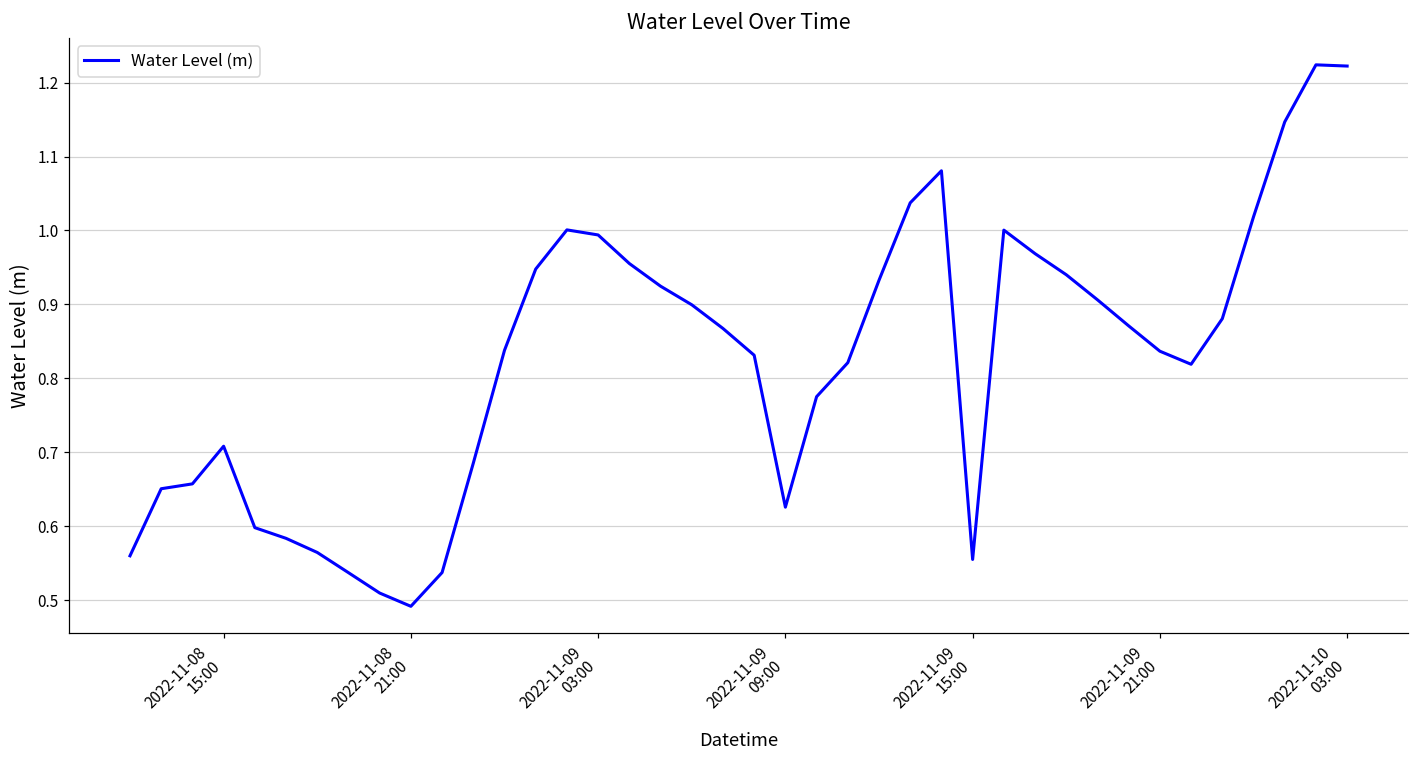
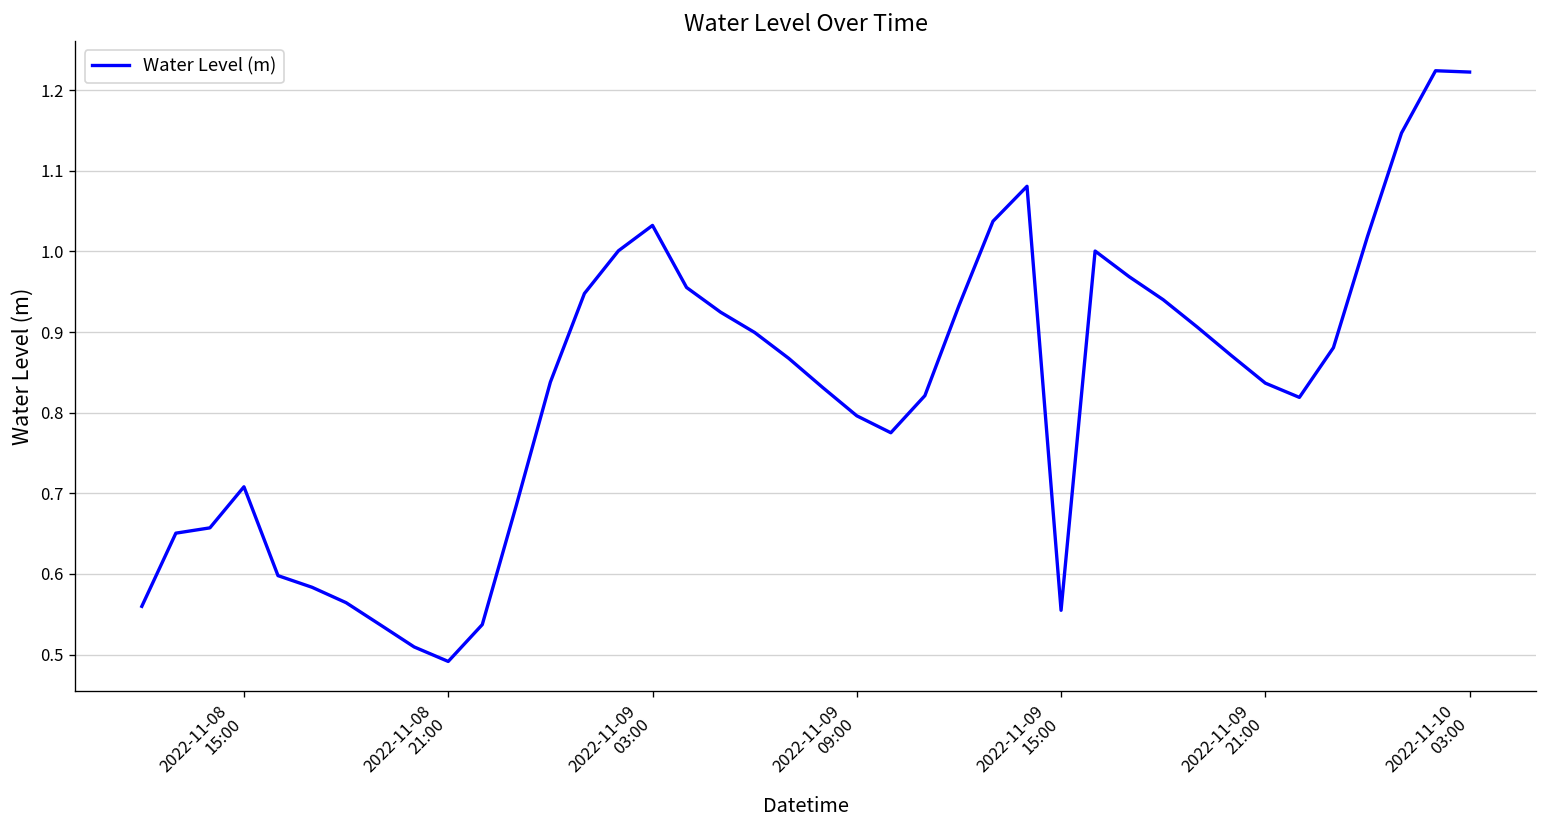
  {
    "2022-11-08 15:00": 0.71,
    "2022-11-08 21:00": 0.49,
-   "2022-11-09 03:00": 0.99,
-   "2022-11-09 09:00": 0.63,
+   "2022-11-09 03:00": 1.03,
+   "2022-11-09 09:00": 0.80,
    "2022-11-09 15:00": 0.55,
    "2022-11-09 21:00": 0.84,
    "2022-11-10 03:00": 1.22
  }
